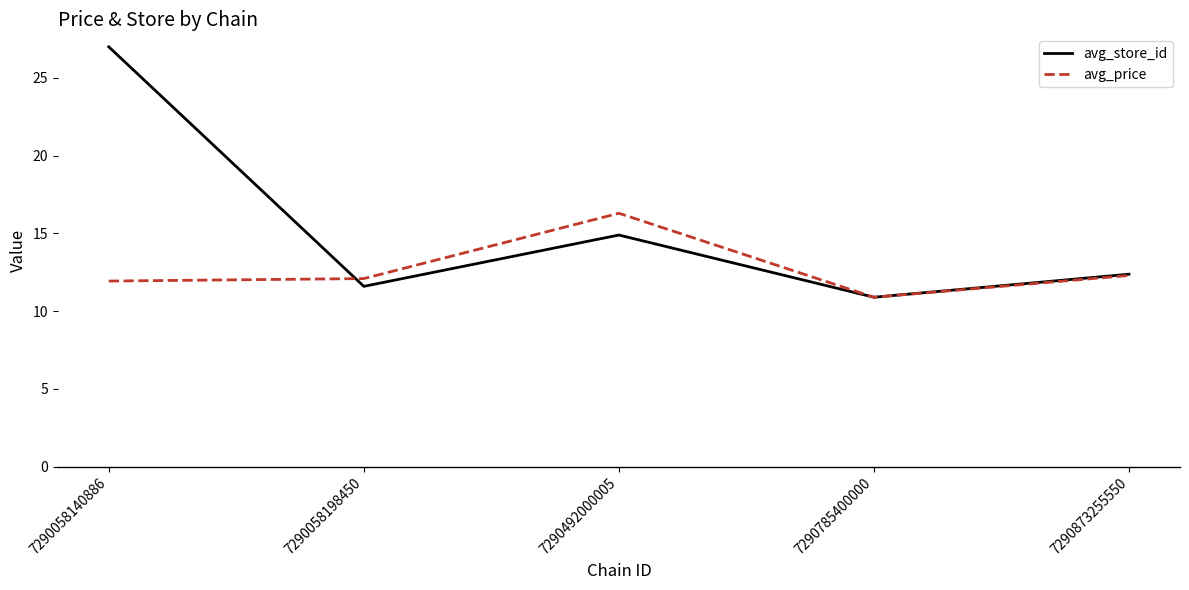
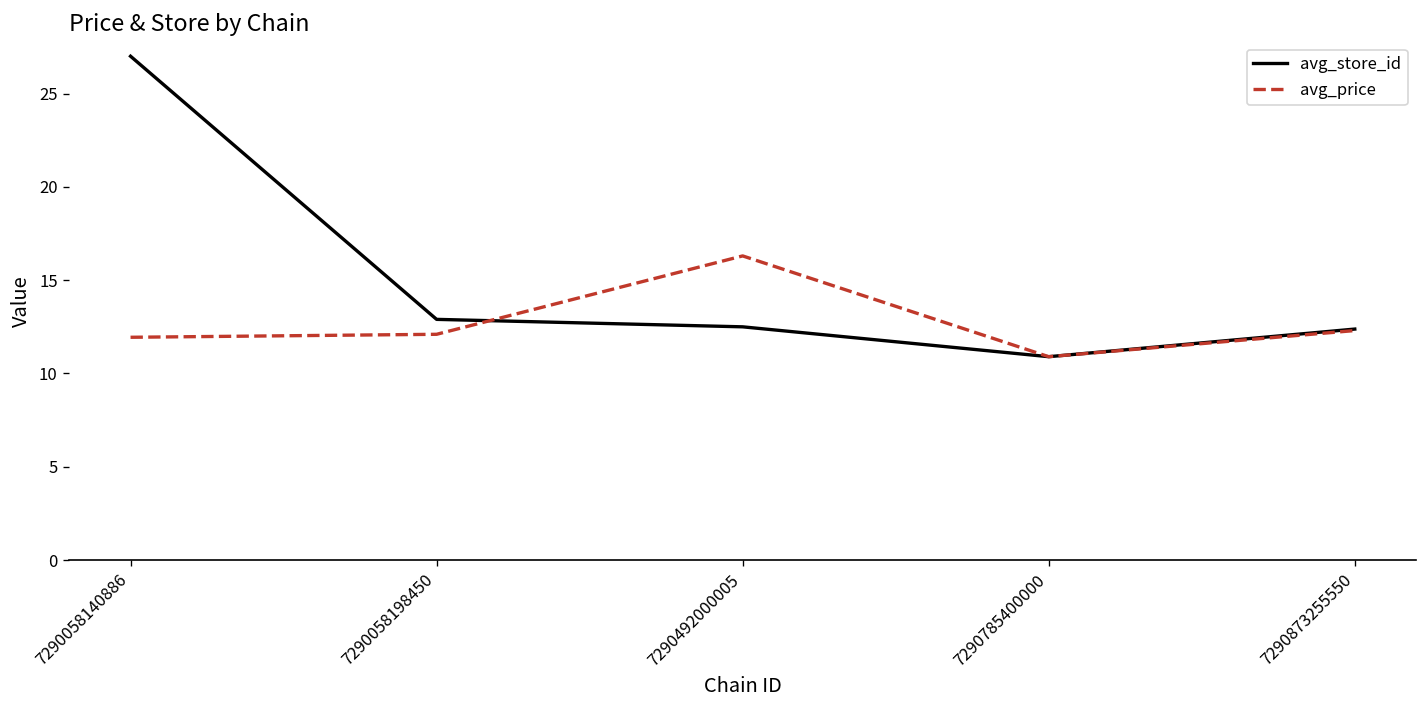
  {
    "avg_store_id": {
      "7290058140886": 27.0,
-     "7290058198450": 11.6,
-     "7290492000005": 14.9
+     "7290058198450": 12.9,
+     "7290492000005": 12.5
    },
    "avg_price": {
      "7290058140886": 11.9,
      "7290058198450": 12.1,
      "7290492000005": 16.3
    }
  }
